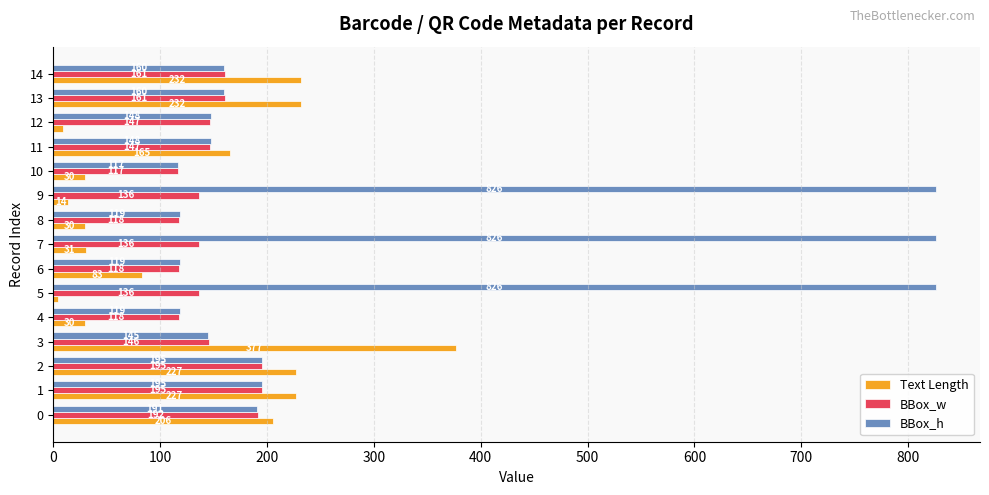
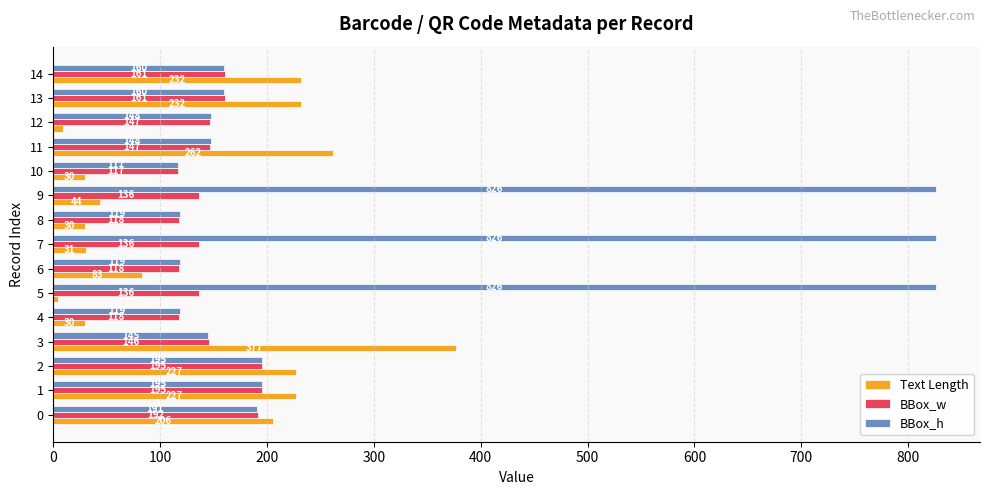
  {
    "Text Length": {
      "14": 232,
      "13": 232,
-     "11": 165,
+     "11": 262,
      "10": 30,
-     "9": 14,
+     "9": 44,
      "8": 30,
      "7": 31,
      "6": 83,
      "4": 30,
      "2": 227,
      "1": 227
    },
    "BBox_w": {
      "14": 161,
      "13": 161,
      "11": 147,
      "9": 136,
      "8": 118,
      "6": 118,
      "5": 136,
      "3": 146,
      "2": 195,
      "1": 195
    },
    "BBox_h": {
      "14": 160,
      "13": 160,
      "12": 148,
      "11": 148,
      "10": 117,
      "9": 826,
      "8": 119,
      "7": 826,
      "6": 119,
      "5": 826,
      "4": 119,
      "3": 145,
      "2": 195,
      "1": 195,
      "0": 191
    }
  }
